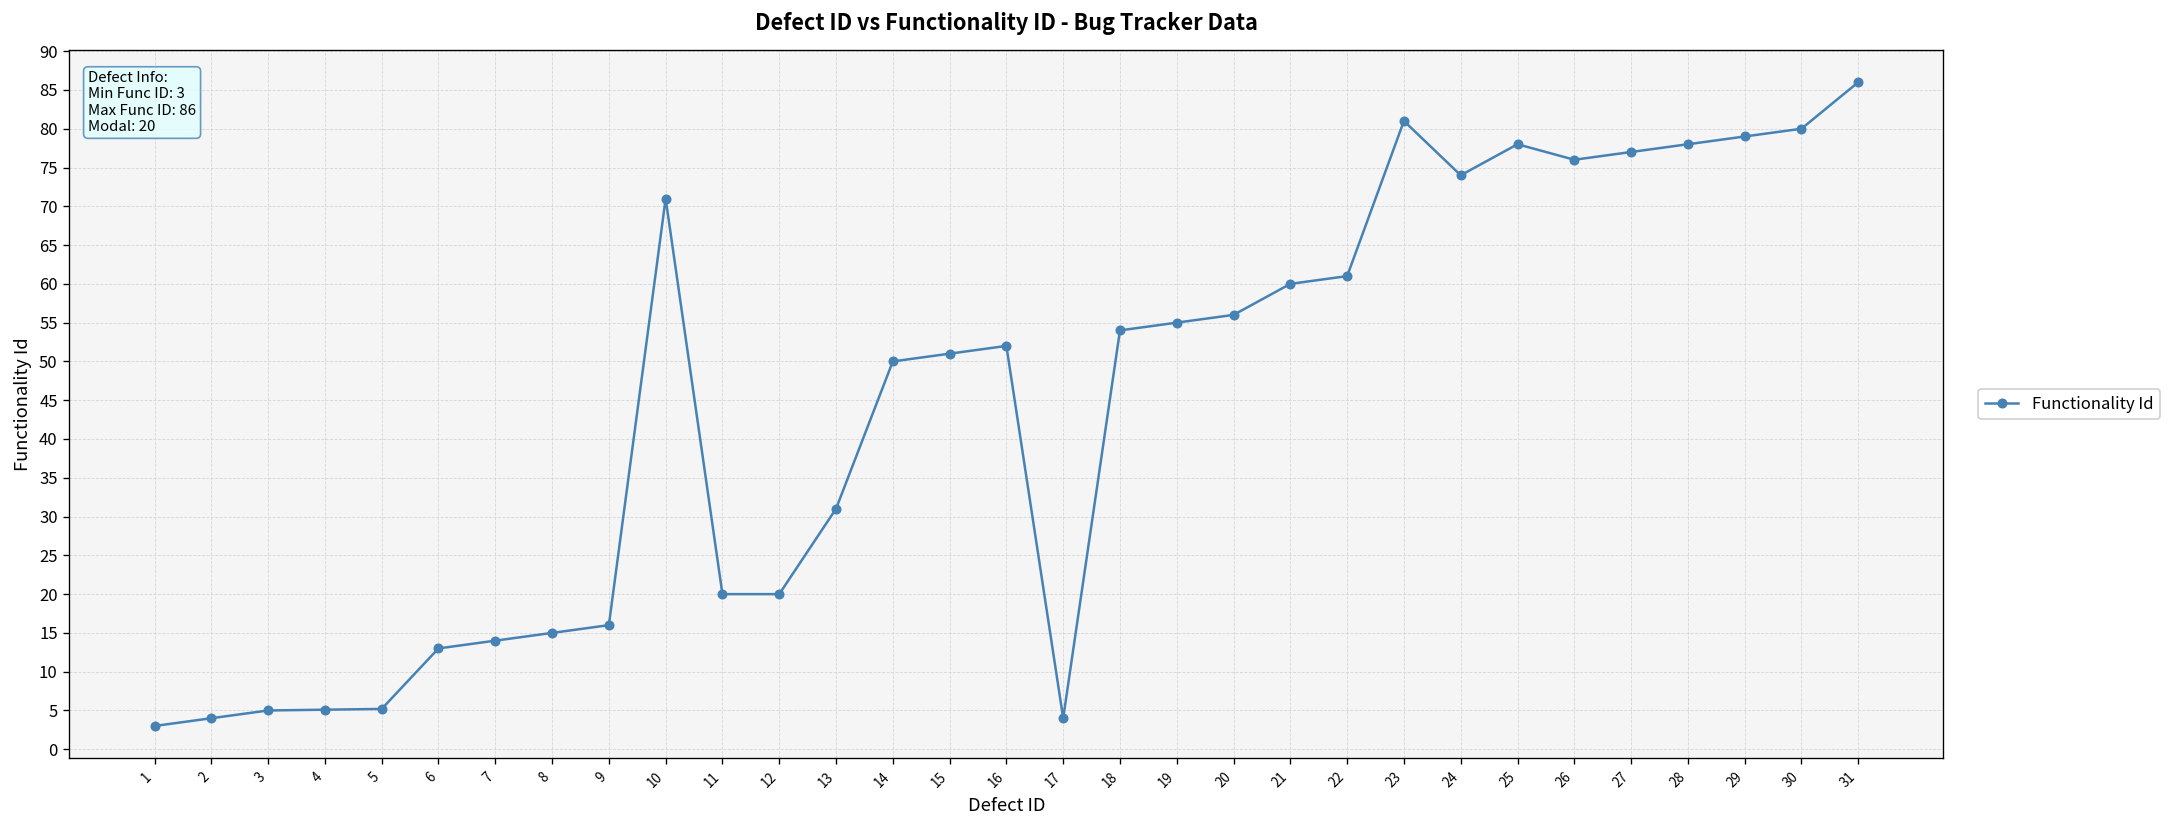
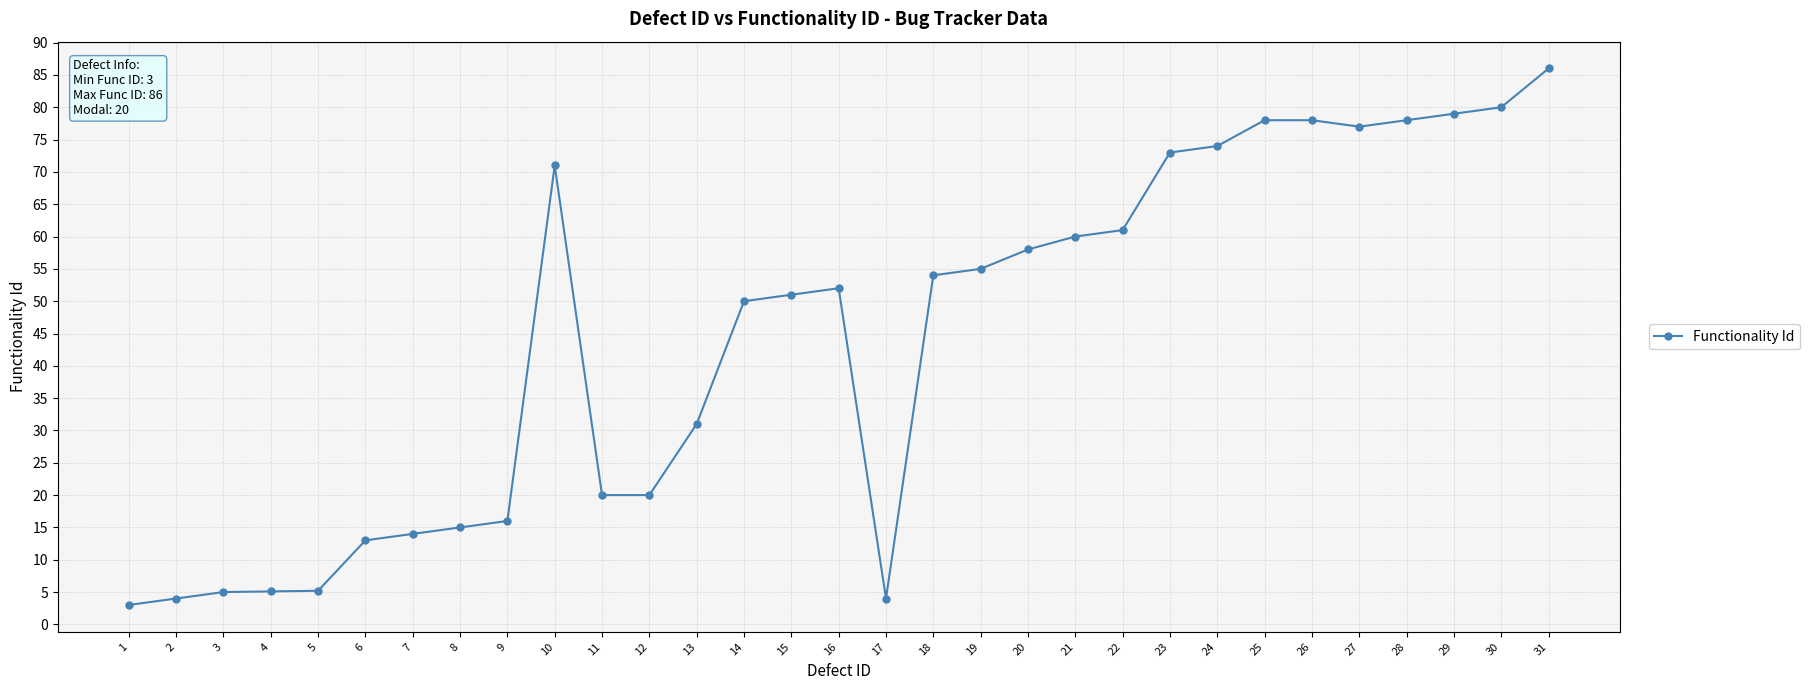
  {
    "1": 3,
    "2": 4,
    "3": 5,
    "4": 5,
    "5": 5,
    "6": 13,
    "7": 14,
    "8": 15,
    "9": 16,
    "10": 71,
    "11": 20,
    "12": 20,
    "13": 31,
    "14": 50,
    "15": 51,
    "16": 52,
    "17": 4,
    "18": 54,
    "19": 55,
-   "20": 56,
+   "20": 58,
    "21": 60,
    "22": 61,
-   "23": 81,
+   "23": 73,
    "24": 74,
    "25": 78,
-   "26": 76,
+   "26": 78,
    "27": 77,
    "28": 78,
    "29": 79,
    "30": 80,
    "31": 86
  }
